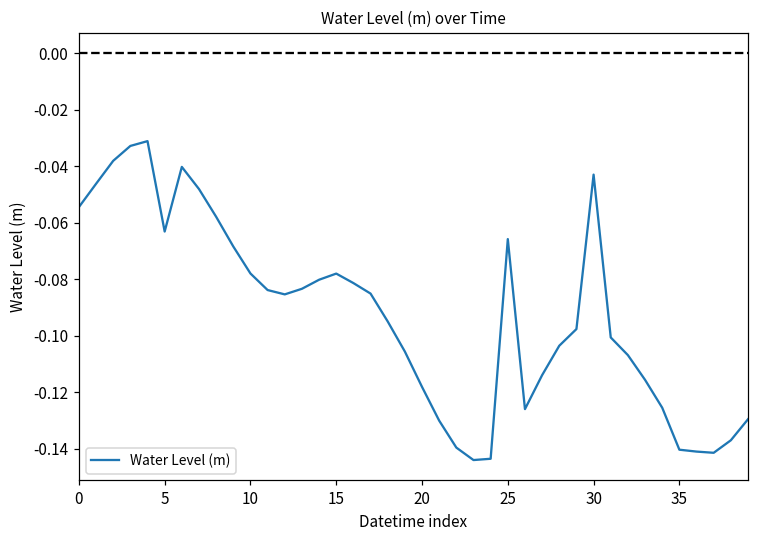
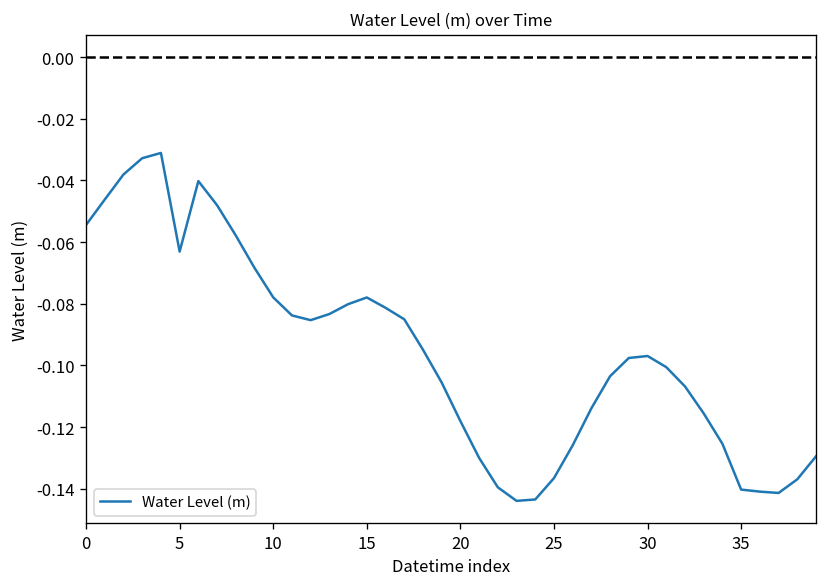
  {
    "0": -0.054,
    "5": -0.063,
    "10": -0.078,
    "15": -0.078,
    "20": -0.118,
-   "25": -0.066,
-   "30": -0.043,
+   "25": -0.137,
+   "30": -0.097,
    "35": -0.140
  }
